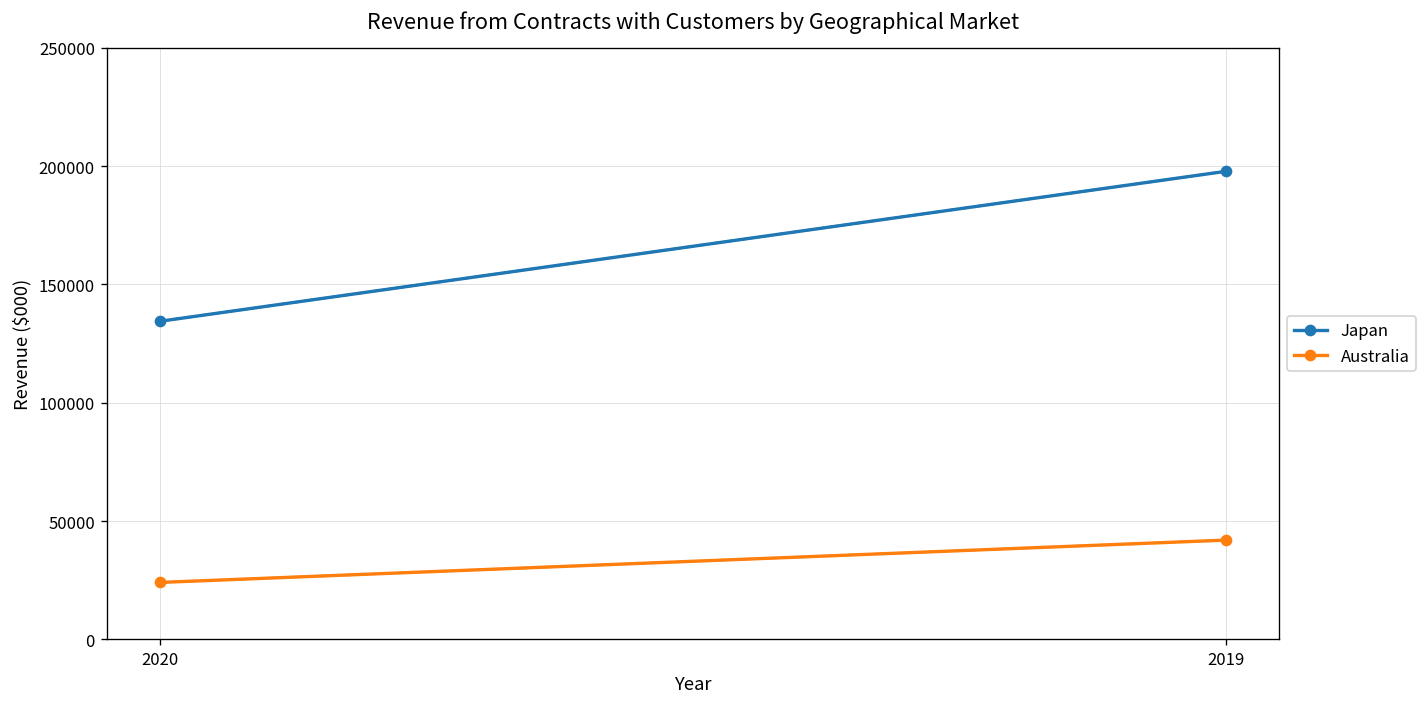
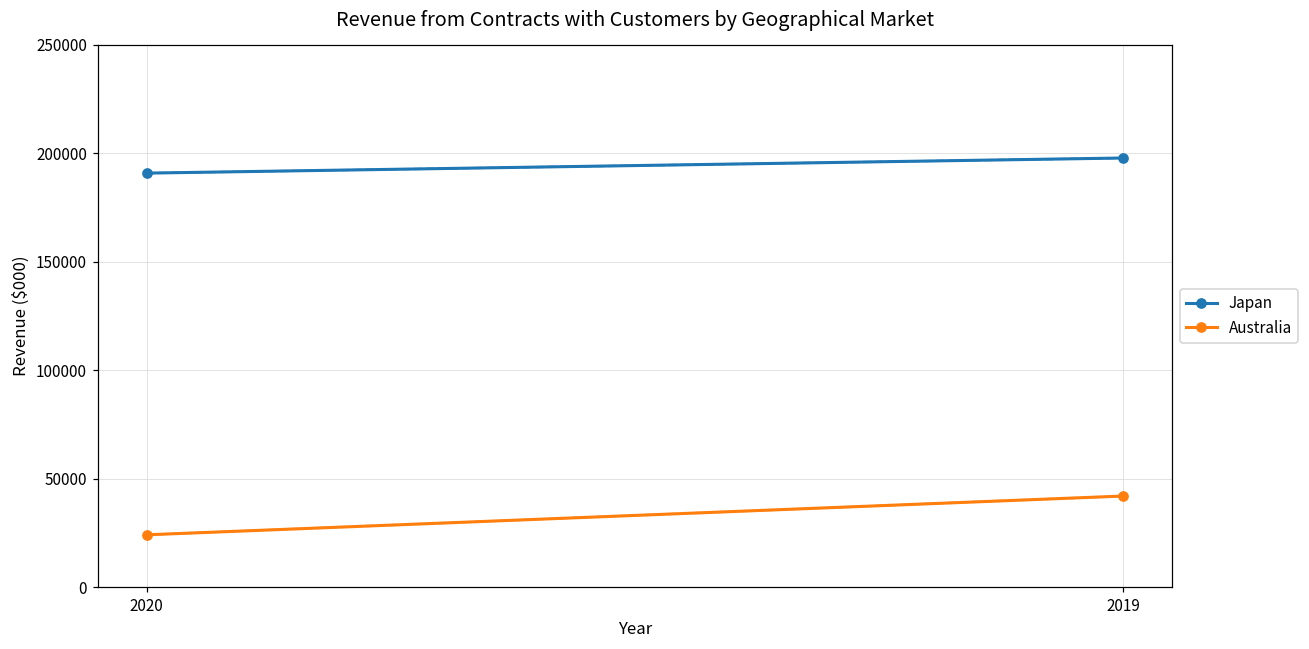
  {
    "Japan": {
-     "2020": 134000,
+     "2020": 191000,
      "2019": 198000
    },
    "Australia": {
      "2020": 24000,
      "2019": 42000
    }
  }
